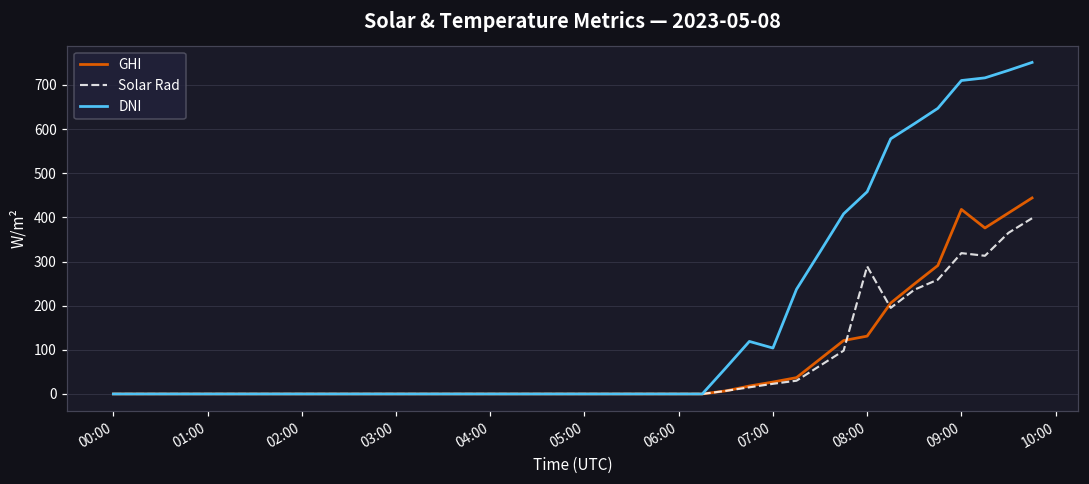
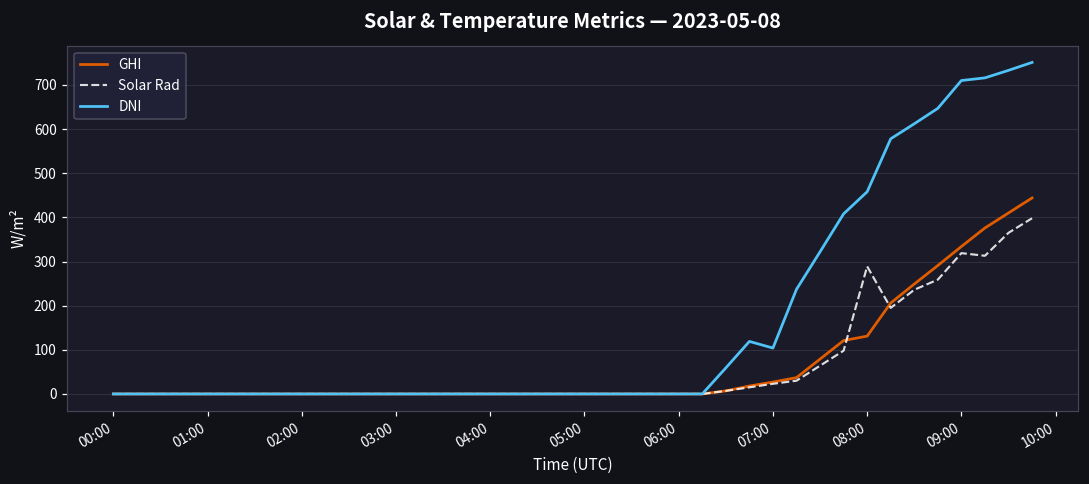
  {
    "GHI": {
      "08:00": 130,
-     "09:00": 420
+     "09:00": 330
    },
    "Solar Rad": {
      "08:00": 290,
      "09:00": 320
    },
    "DNI": {
      "07:00": 100,
      "08:00": 460,
      "09:00": 710
    }
  }
